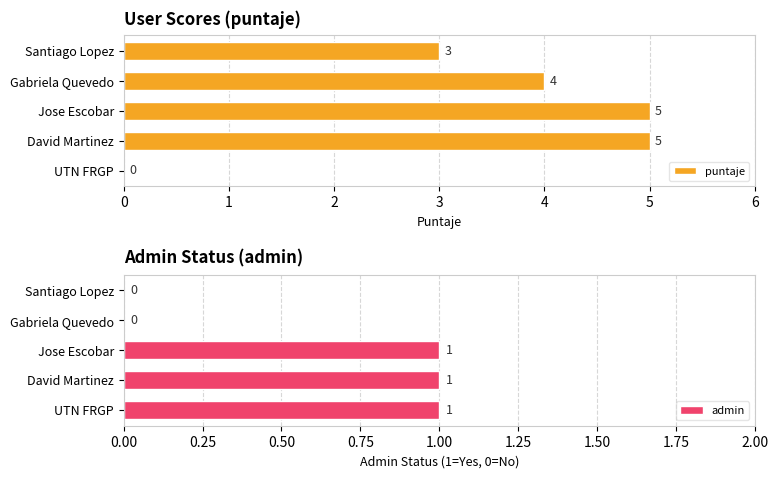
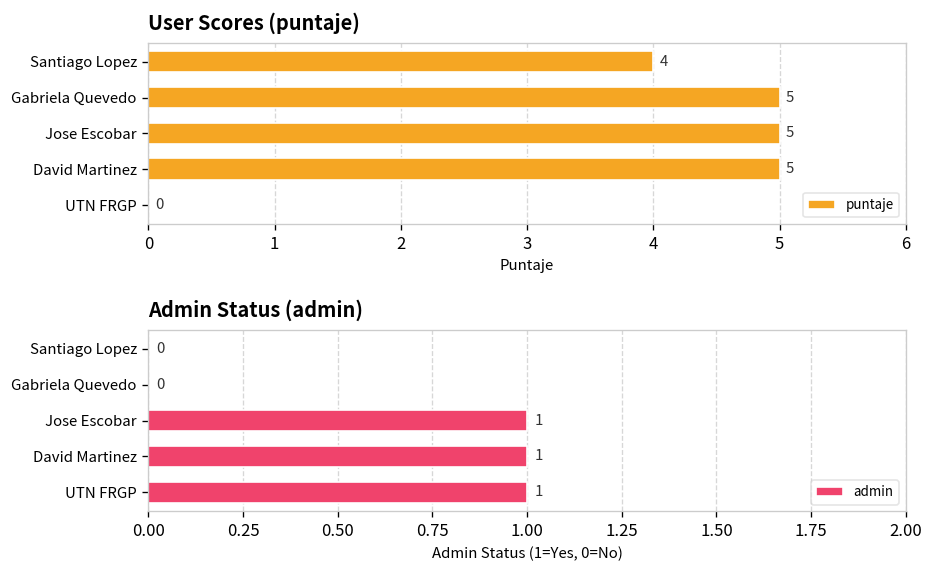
  {
    "User Scores (puntaje)": {
-     "Santiago Lopez": 3,
-     "Gabriela Quevedo": 4,
+     "Santiago Lopez": 4,
+     "Gabriela Quevedo": 5,
      "Jose Escobar": 5,
      "David Martinez": 5,
      "UTN FRGP": 0
    },
    "Admin Status (admin)": {
      "Santiago Lopez": 0,
      "Gabriela Quevedo": 0,
      "Jose Escobar": 1,
      "David Martinez": 1,
      "UTN FRGP": 1
    }
  }
